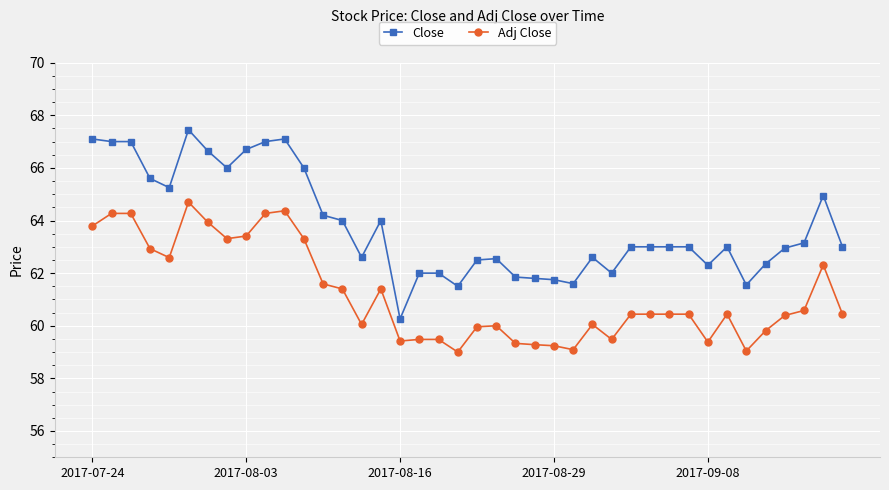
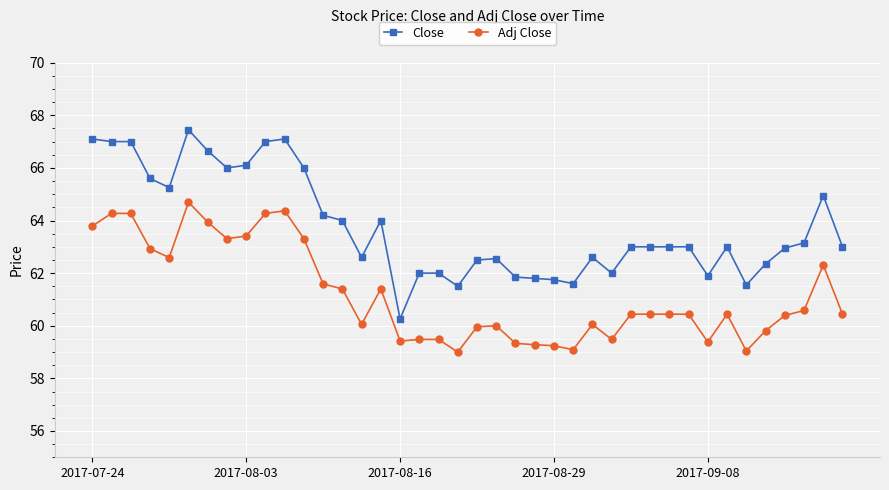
  {
    "Close": {
      "2017-07-24": 67.1,
-     "2017-08-03": 66.7,
+     "2017-08-03": 66.1,
      "2017-08-16": 60.3,
      "2017-08-29": 61.8,
-     "2017-09-08": 62.3
+     "2017-09-08": 61.9
    },
    "Adj Close": {
      "2017-07-24": 63.8,
      "2017-08-03": 63.4,
      "2017-08-16": 59.4,
      "2017-08-29": 59.2,
      "2017-09-08": 59.4
    }
  }
